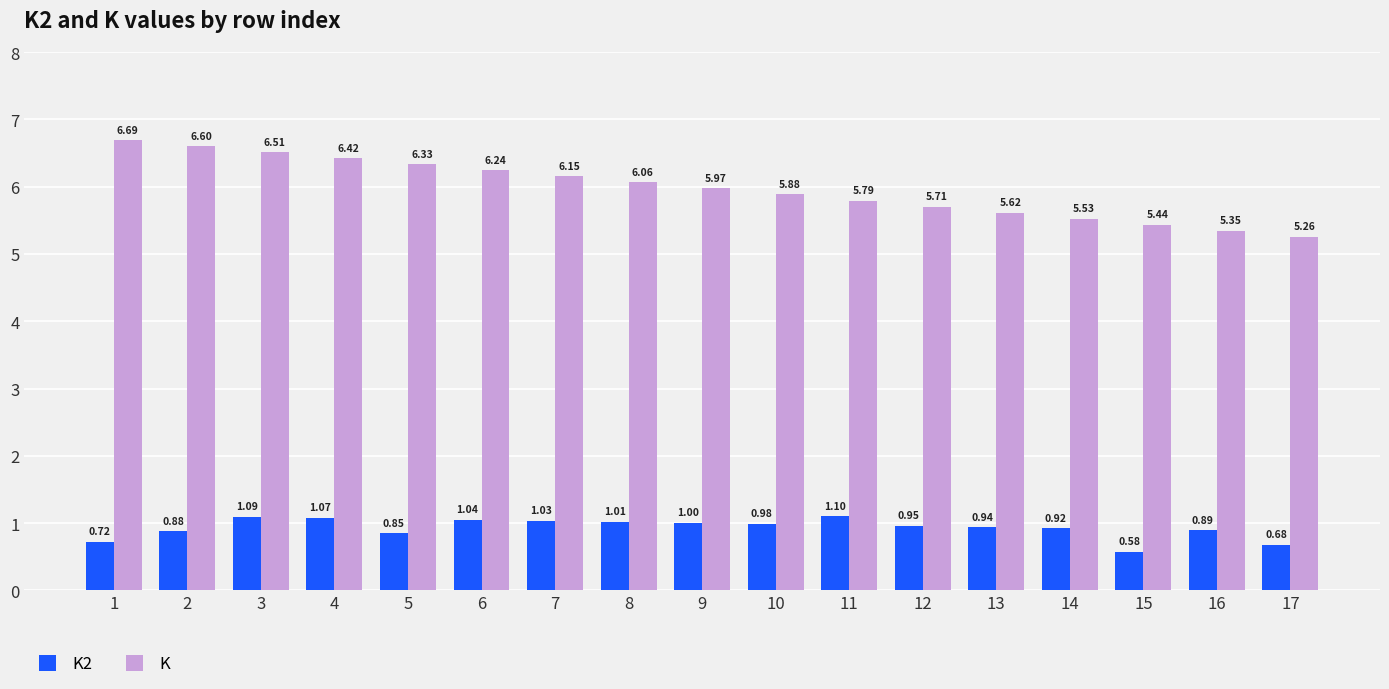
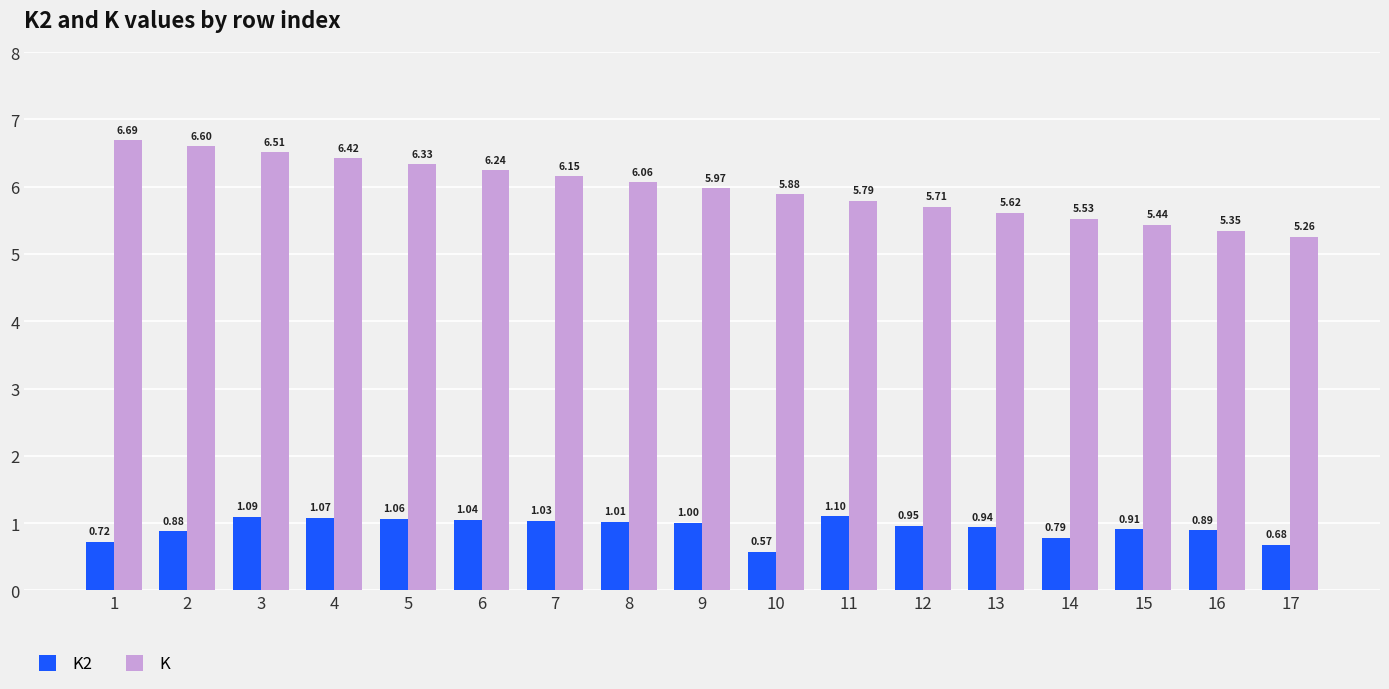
  {
    "K2": {
      "1": 0.72,
      "2": 0.88,
      "3": 1.09,
      "4": 1.07,
-     "5": 0.85,
+     "5": 1.06,
      "6": 1.04,
      "7": 1.03,
      "8": 1.01,
      "9": 1.00,
-     "10": 0.98,
+     "10": 0.57,
      "11": 1.10,
      "12": 0.95,
      "13": 0.94,
-     "14": 0.92,
-     "15": 0.58,
+     "14": 0.79,
+     "15": 0.91,
      "16": 0.89,
      "17": 0.68
    },
    "K": {
      "1": 6.69,
      "2": 6.60,
      "3": 6.51,
      "4": 6.42,
      "5": 6.33,
      "6": 6.24,
      "7": 6.15,
      "8": 6.06,
      "9": 5.97,
      "10": 5.88,
      "11": 5.79,
      "12": 5.71,
      "13": 5.62,
      "14": 5.53,
      "15": 5.44,
      "16": 5.35,
      "17": 5.26
    }
  }
